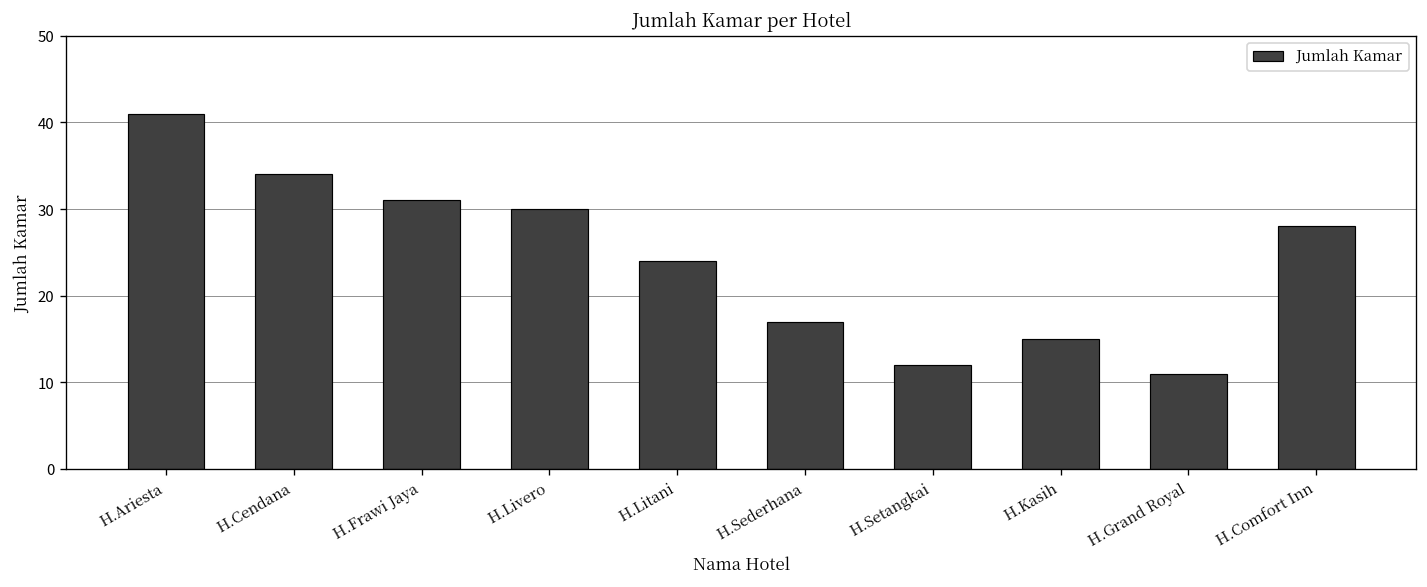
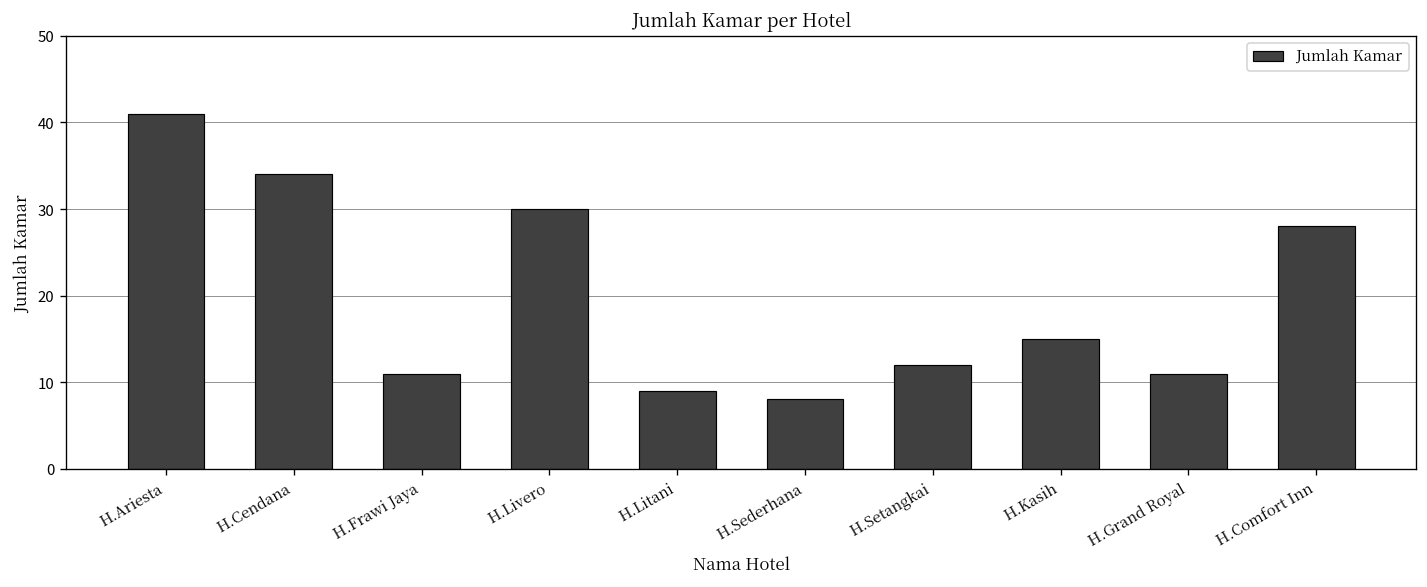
  {
    "H.Ariesta": 41,
    "H.Cendana": 34,
-   "H.Frawi Jaya": 31,
+   "H.Frawi Jaya": 11,
    "H.Livero": 30,
-   "H.Litani": 24,
-   "H.Sederhana": 17,
+   "H.Litani": 9,
+   "H.Sederhana": 8,
    "H.Setangkai": 12,
    "H.Kasih": 15,
    "H.Grand Royal": 11,
    "H.Comfort Inn": 28
  }
